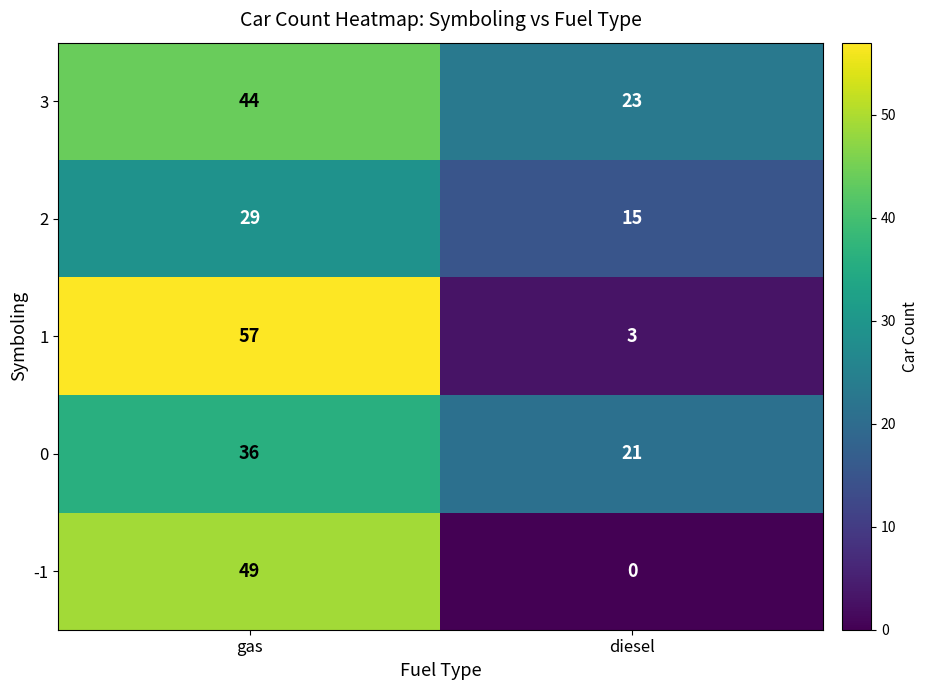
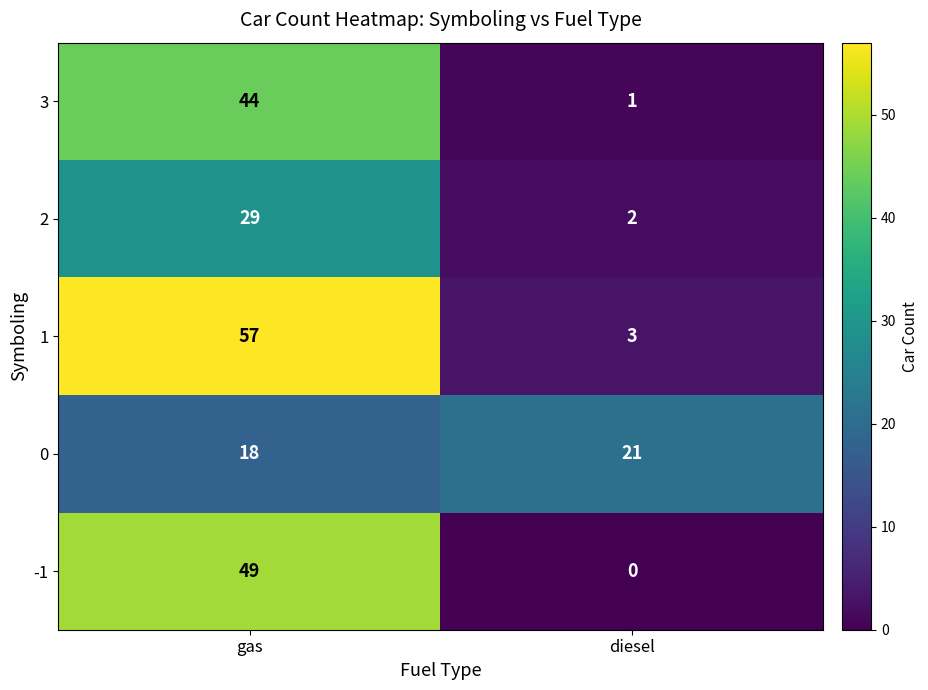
  {
    "3": {
      "gas": 44,
-     "diesel": 23
+     "diesel": 1
    },
    "2": {
      "gas": 29,
-     "diesel": 15
+     "diesel": 2
    },
    "1": {
      "gas": 57,
      "diesel": 3
    },
    "0": {
-     "gas": 36,
+     "gas": 18,
      "diesel": 21
    },
    "-1": {
      "gas": 49,
      "diesel": 0
    }
  }
